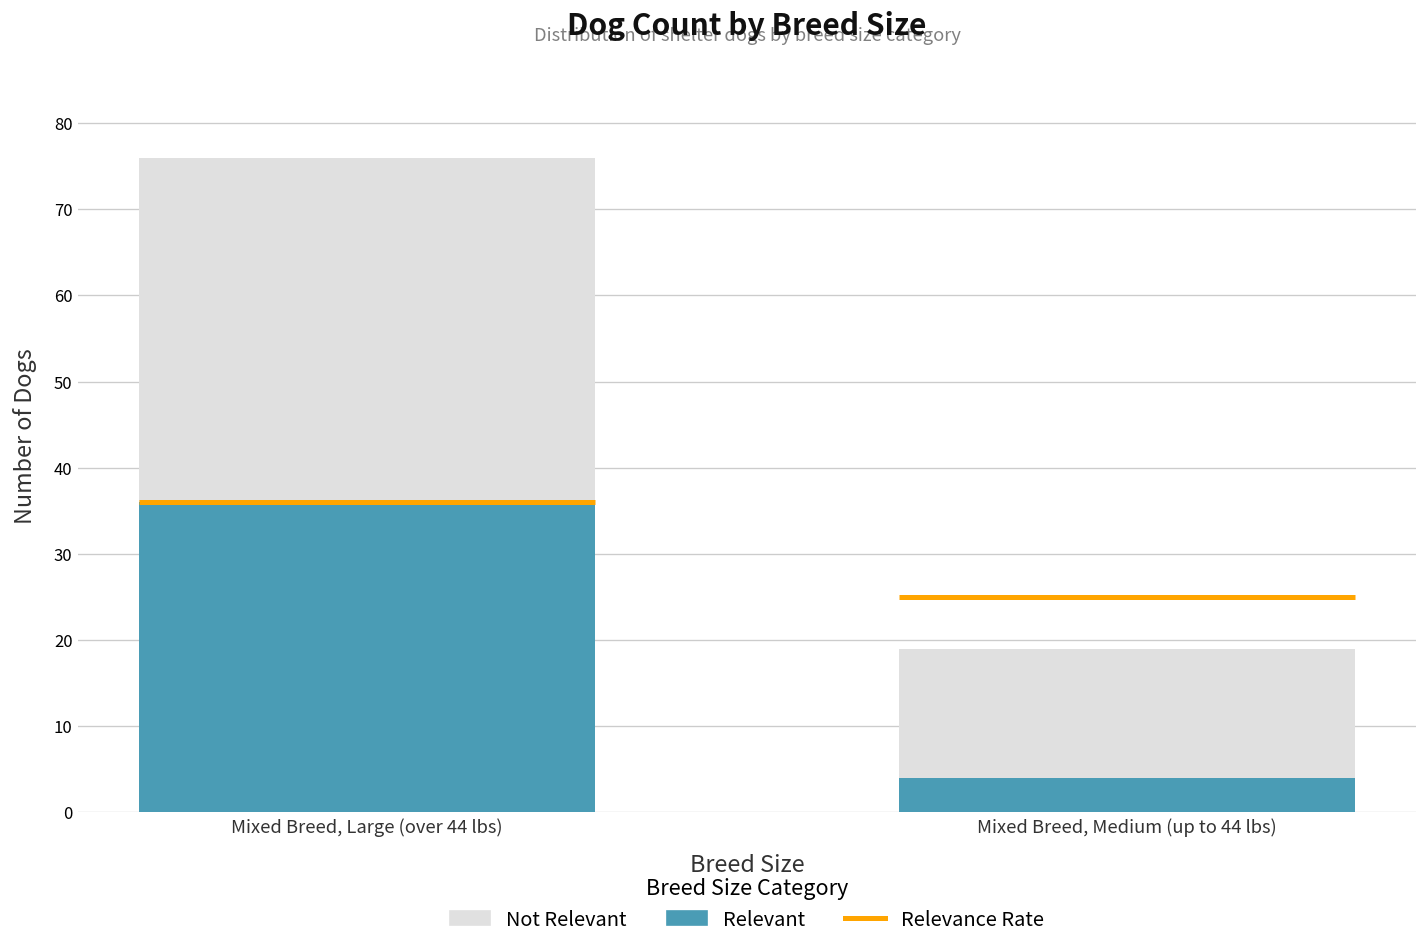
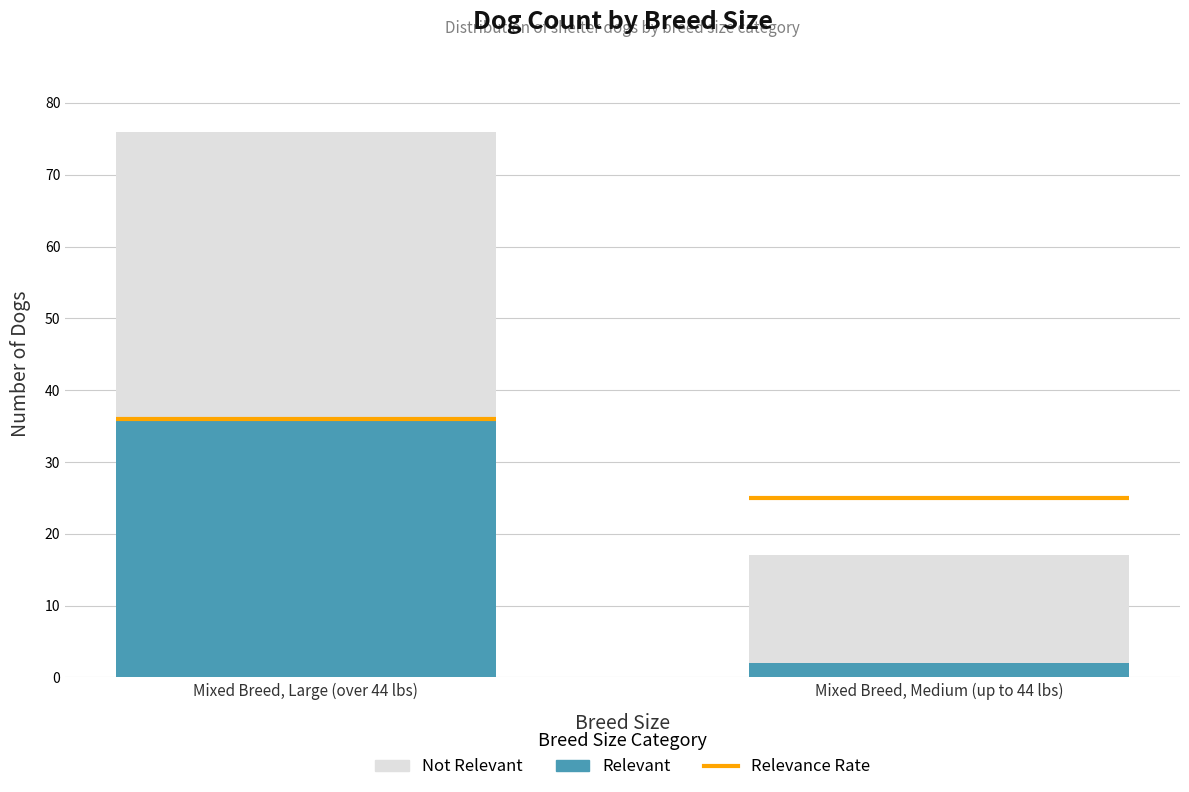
  {
    "Relevant": {
      "Mixed Breed, Large (over 44 lbs)": 36,
-     "Mixed Breed, Medium (up to 44 lbs)": 4
+     "Mixed Breed, Medium (up to 44 lbs)": 2
    },
    "Not Relevant": {
      "Mixed Breed, Large (over 44 lbs)": 40,
      "Mixed Breed, Medium (up to 44 lbs)": 15
    }
  }
